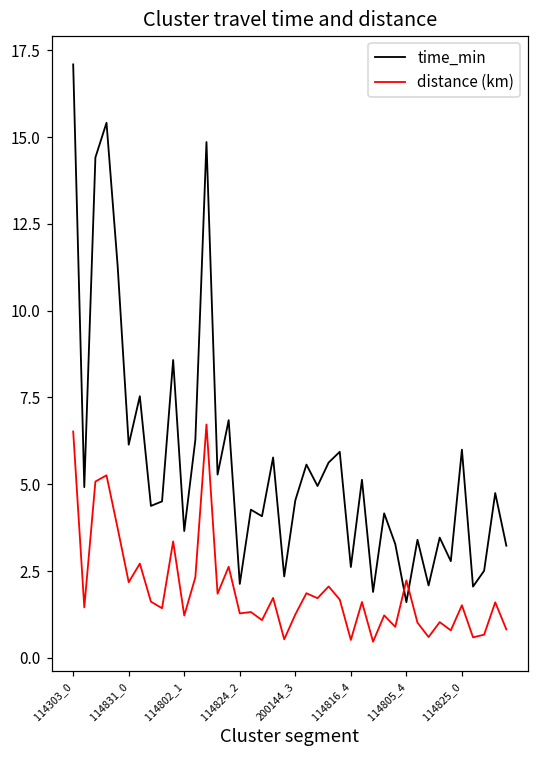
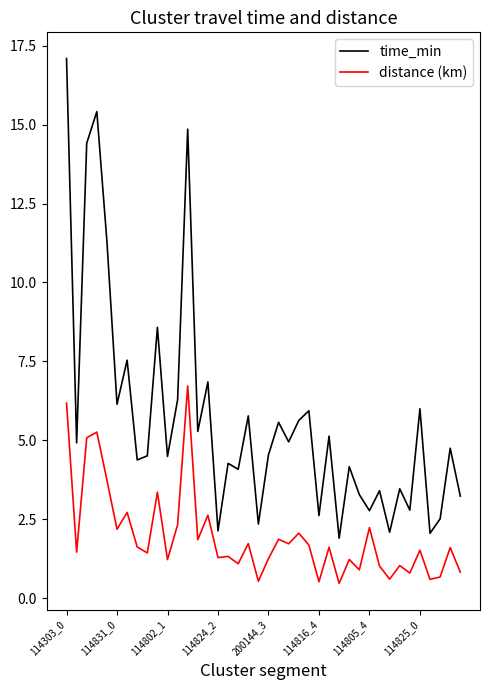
  {
    "time_min": {
      "114303_0": 17.1,
      "114831_0": 6.1,
-     "114802_1": 3.7,
+     "114802_1": 4.5,
      "114824_2": 2.1,
      "200144_3": 4.5,
      "114816_4": 2.6,
-     "114805_4": 1.6,
+     "114805_4": 2.8,
      "114825_0": 6.0
    },
    "distance (km)": {
-     "114303_0": 6.5,
+     "114303_0": 6.2,
      "114831_0": 2.2,
      "114802_1": 1.2,
      "114824_2": 1.3,
      "200144_3": 1.2,
      "114816_4": 0.5,
      "114805_4": 2.2,
      "114825_0": 1.5
    }
  }
